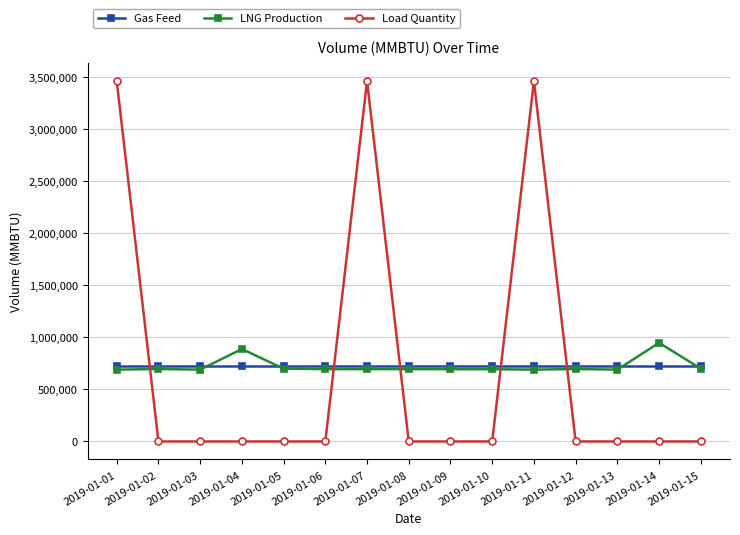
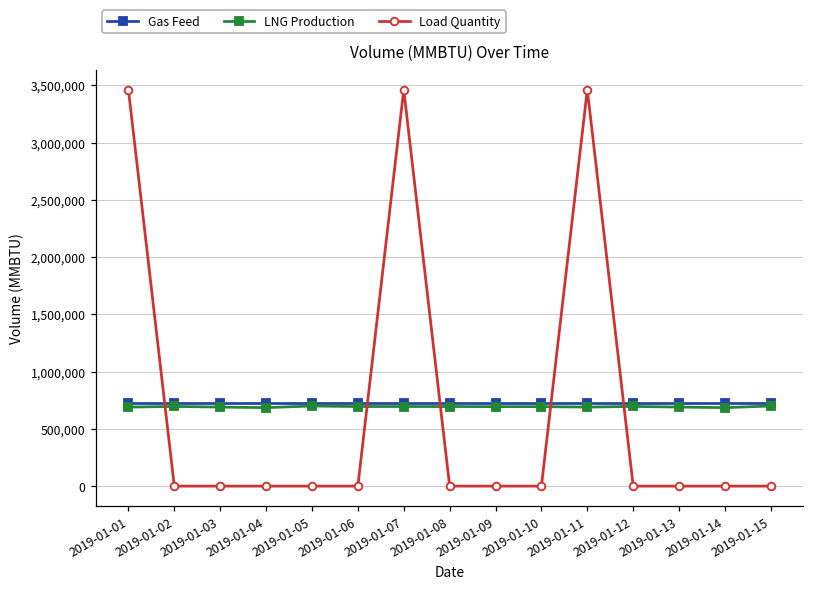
  {
    "Gas Feed": {
      "2019-01-01": "730,000",
      "2019-01-02": "730,000",
      "2019-01-03": "730,000",
      "2019-01-04": "730,000",
      "2019-01-05": "730,000",
      "2019-01-06": "730,000",
      "2019-01-07": "730,000",
      "2019-01-08": "730,000",
      "2019-01-09": "730,000",
      "2019-01-10": "730,000",
      "2019-01-11": "730,000",
      "2019-01-12": "730,000",
      "2019-01-13": "730,000",
      "2019-01-14": "730,000",
      "2019-01-15": "730,000"
    },
    "LNG Production": {
      "2019-01-01": "690,000",
      "2019-01-02": "700,000",
      "2019-01-03": "690,000",
-     "2019-01-04": "890,000",
+     "2019-01-04": "690,000",
      "2019-01-05": "700,000",
      "2019-01-06": "700,000",
      "2019-01-07": "700,000",
      "2019-01-08": "700,000",
      "2019-01-09": "690,000",
      "2019-01-10": "690,000",
      "2019-01-11": "690,000",
      "2019-01-12": "700,000",
      "2019-01-13": "690,000",
-     "2019-01-14": "950,000",
+     "2019-01-14": "690,000",
      "2019-01-15": "700,000"
    },
    "Load Quantity": {
      "2019-01-01": "3,460,000",
      "2019-01-02": "0",
      "2019-01-03": "0",
      "2019-01-04": "0",
      "2019-01-05": "0",
      "2019-01-06": "0",
      "2019-01-07": "3,460,000",
      "2019-01-08": "0",
      "2019-01-09": "0",
      "2019-01-10": "0",
      "2019-01-11": "3,460,000",
      "2019-01-12": "0",
      "2019-01-13": "0",
      "2019-01-14": "0",
      "2019-01-15": "0"
    }
  }
